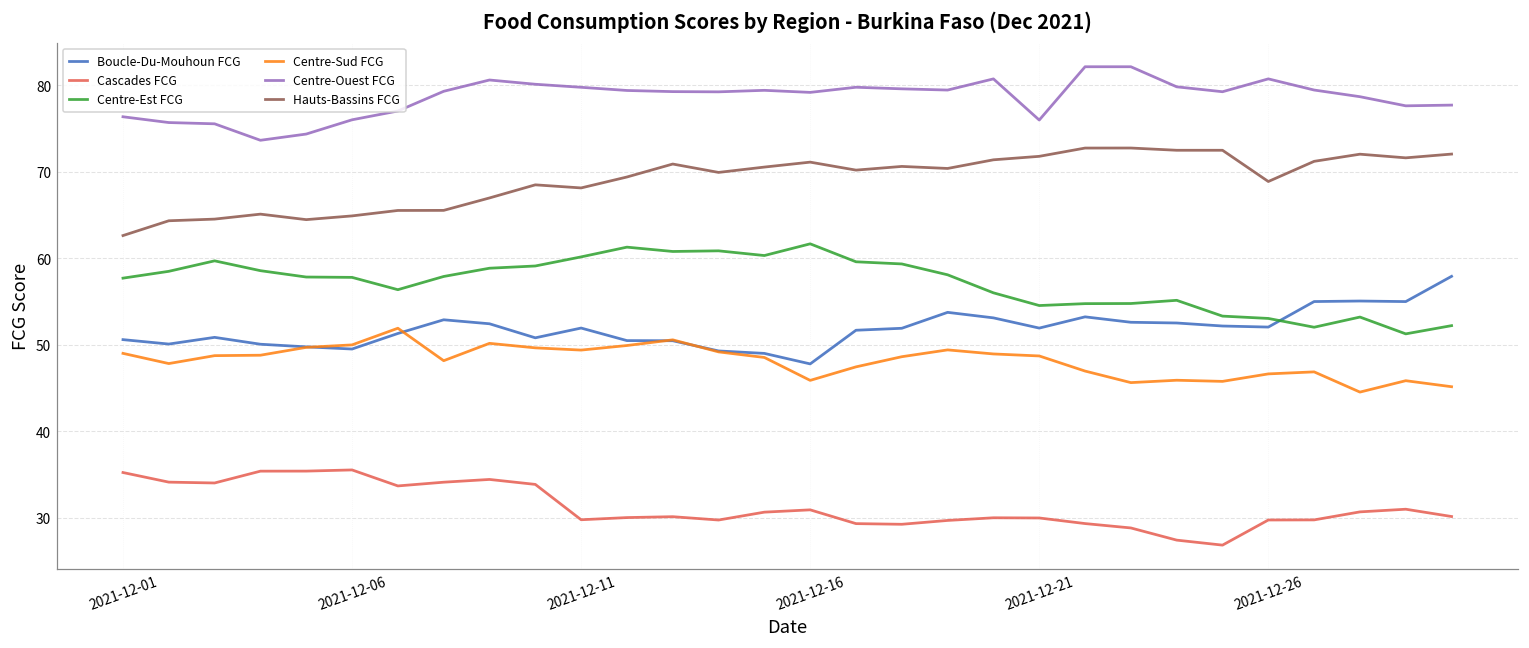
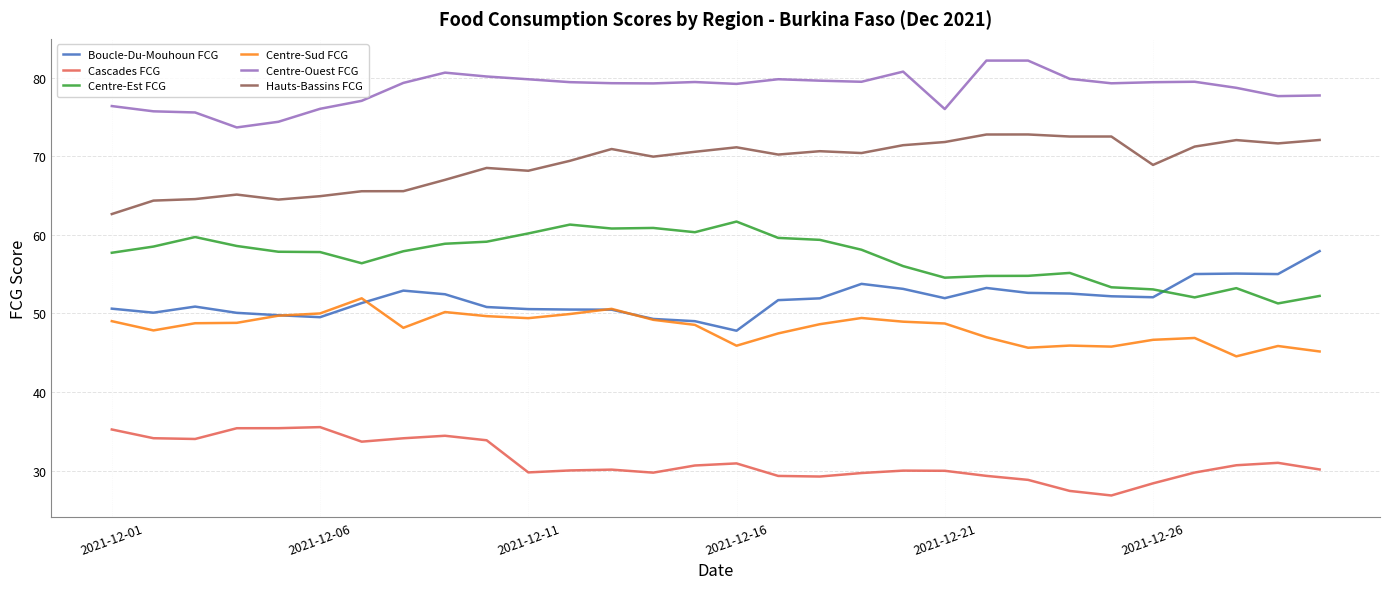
  {
    "Boucle-Du-Mouhoun FCG": {
      "2021-12-01": 51,
      "2021-12-06": 50,
-     "2021-12-11": 52,
+     "2021-12-11": 51,
      "2021-12-16": 48,
      "2021-12-21": 52,
      "2021-12-26": 52
    },
    "Cascades FCG": {
      "2021-12-01": 35,
      "2021-12-06": 36,
      "2021-12-11": 30,
      "2021-12-16": 31,
      "2021-12-21": 30,
-     "2021-12-26": 30
+     "2021-12-26": 28
    },
    "Centre-Est FCG": {
      "2021-12-01": 58,
      "2021-12-06": 58,
      "2021-12-11": 60,
      "2021-12-16": 62,
      "2021-12-21": 55,
      "2021-12-26": 53
    },
    "Centre-Sud FCG": {
      "2021-12-01": 49,
      "2021-12-06": 50,
      "2021-12-11": 49,
      "2021-12-16": 46,
      "2021-12-21": 49,
      "2021-12-26": 47
    },
    "Centre-Ouest FCG": {
      "2021-12-01": 76,
      "2021-12-06": 76,
      "2021-12-11": 80,
      "2021-12-16": 79,
      "2021-12-21": 76,
-     "2021-12-26": 81
+     "2021-12-26": 79
    },
    "Hauts-Bassins FCG": {
      "2021-12-01": 63,
      "2021-12-06": 65,
      "2021-12-11": 68,
      "2021-12-16": 71,
      "2021-12-21": 72,
      "2021-12-26": 69
    }
  }
